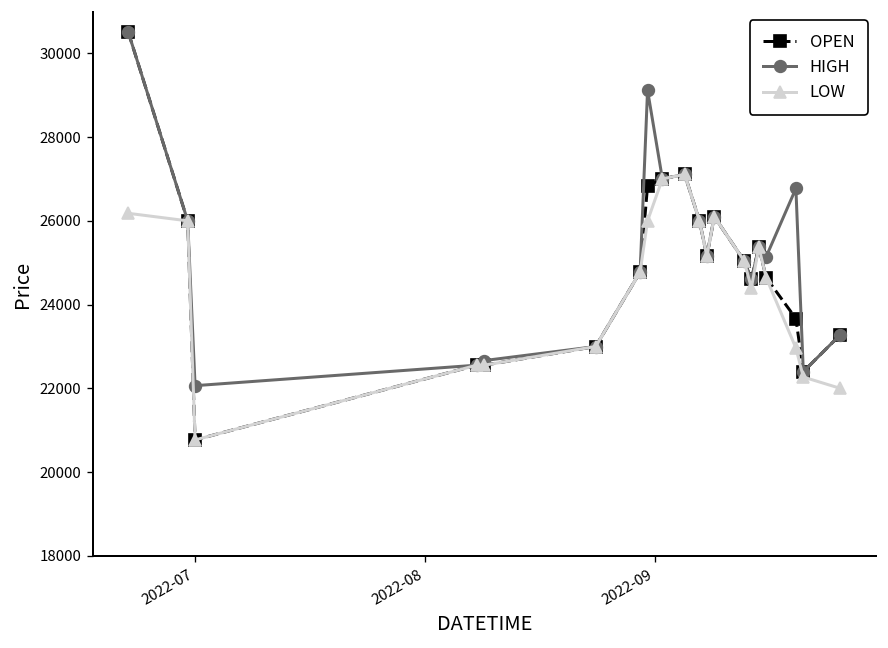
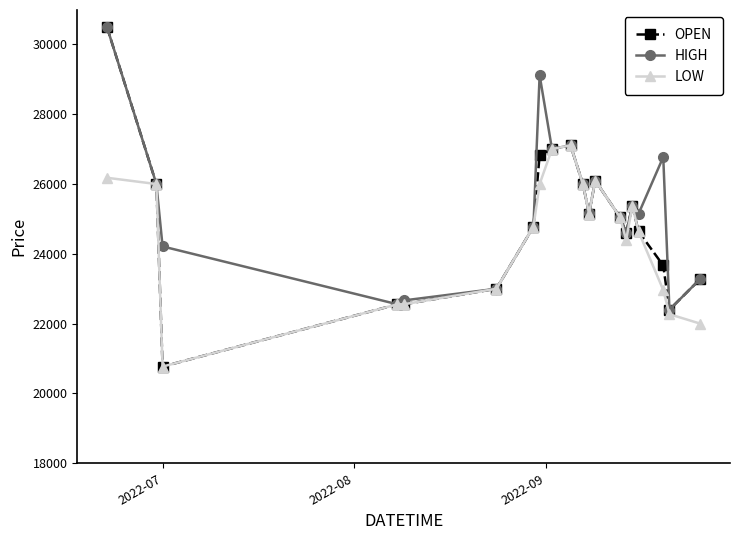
  {
    "HIGH": {
-     "2022-07": 22100
+     "2022-07": 24200
    }
  }
